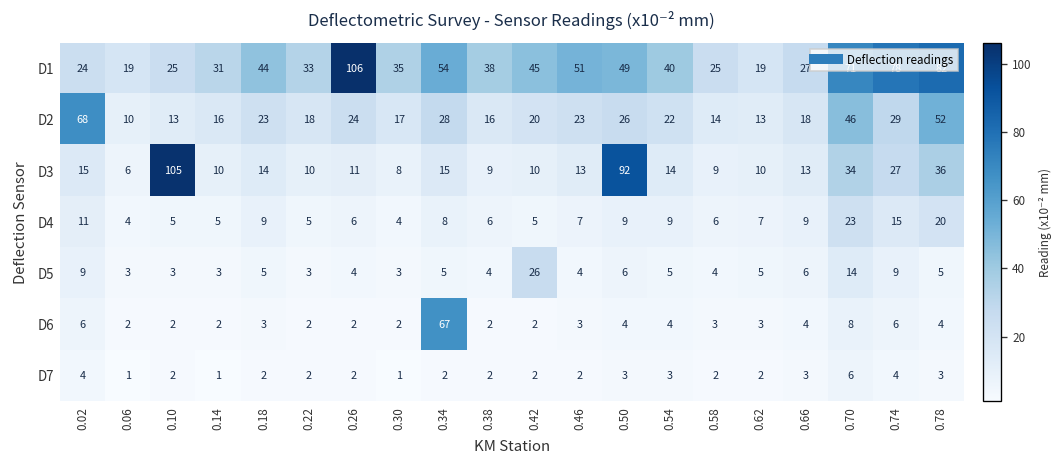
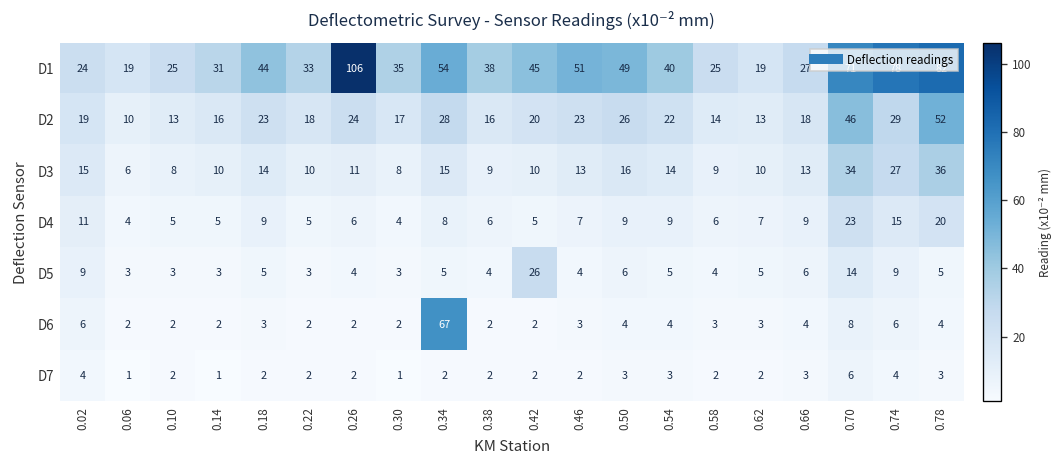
  {
    "D1": {
      "0.02": 24,
      "0.06": 19,
      "0.10": 25,
      "0.14": 31,
      "0.18": 44,
      "0.22": 33,
      "0.26": 106,
      "0.30": 35,
      "0.34": 54,
      "0.38": 38,
      "0.42": 45,
      "0.46": 51,
      "0.50": 49,
      "0.54": 40,
      "0.58": 25,
      "0.62": 19
    },
    "D2": {
-     "0.02": 68,
+     "0.02": 19,
      "0.06": 10,
      "0.10": 13,
      "0.14": 16,
      "0.18": 23,
      "0.22": 18,
      "0.26": 24,
      "0.30": 17,
      "0.34": 28,
      "0.38": 16,
      "0.42": 20,
      "0.46": 23,
      "0.50": 26,
      "0.54": 22,
      "0.58": 14,
      "0.62": 13,
      "0.66": 18,
      "0.70": 46,
      "0.74": 29,
      "0.78": 52
    },
    "D3": {
      "0.02": 15,
      "0.06": 6,
-     "0.10": 105,
+     "0.10": 8,
      "0.14": 10,
      "0.18": 14,
      "0.22": 10,
      "0.26": 11,
      "0.30": 8,
      "0.34": 15,
      "0.38": 9,
      "0.42": 10,
      "0.46": 13,
-     "0.50": 92,
+     "0.50": 16,
      "0.54": 14,
      "0.58": 9,
      "0.62": 10,
      "0.66": 13,
      "0.70": 34,
      "0.74": 27,
      "0.78": 36
    },
    "D4": {
      "0.02": 11,
      "0.06": 4,
      "0.10": 5,
      "0.14": 5,
      "0.18": 9,
      "0.22": 5,
      "0.26": 6,
      "0.30": 4,
      "0.34": 8,
      "0.38": 6,
      "0.42": 5,
      "0.46": 7,
      "0.50": 9,
      "0.54": 9,
      "0.58": 6,
      "0.62": 7,
      "0.66": 9,
      "0.70": 23,
      "0.74": 15,
      "0.78": 20
    },
    "D5": {
      "0.02": 9,
      "0.06": 3,
      "0.10": 3,
      "0.14": 3,
      "0.18": 5,
      "0.22": 3,
      "0.26": 4,
      "0.30": 3,
      "0.34": 5,
      "0.38": 4,
      "0.42": 26,
      "0.46": 4,
      "0.50": 6,
      "0.54": 5,
      "0.58": 4,
      "0.62": 5,
      "0.66": 6,
      "0.70": 14,
      "0.74": 9,
      "0.78": 5
    },
    "D6": {
      "0.02": 6,
      "0.06": 2,
      "0.10": 2,
      "0.14": 2,
      "0.18": 3,
      "0.22": 2,
      "0.26": 2,
      "0.30": 2,
      "0.34": 67,
      "0.38": 2,
      "0.42": 2,
      "0.46": 3,
      "0.50": 4,
      "0.54": 4,
      "0.58": 3,
      "0.62": 3,
      "0.66": 4,
      "0.70": 8,
      "0.74": 6,
      "0.78": 4
    },
    "D7": {
      "0.02": 4,
      "0.06": 1,
      "0.10": 2,
      "0.14": 1,
      "0.18": 2,
      "0.22": 2,
      "0.26": 2,
      "0.30": 1,
      "0.34": 2,
      "0.38": 2,
      "0.42": 2,
      "0.46": 2,
      "0.50": 3,
      "0.54": 3,
      "0.58": 2,
      "0.62": 2,
      "0.66": 3,
      "0.70": 6,
      "0.74": 4,
      "0.78": 3
    }
  }
